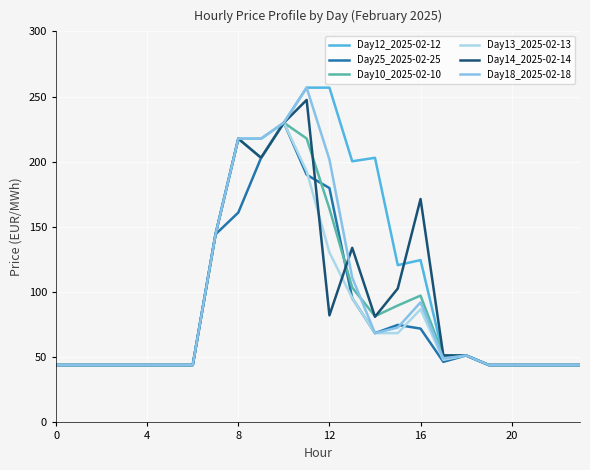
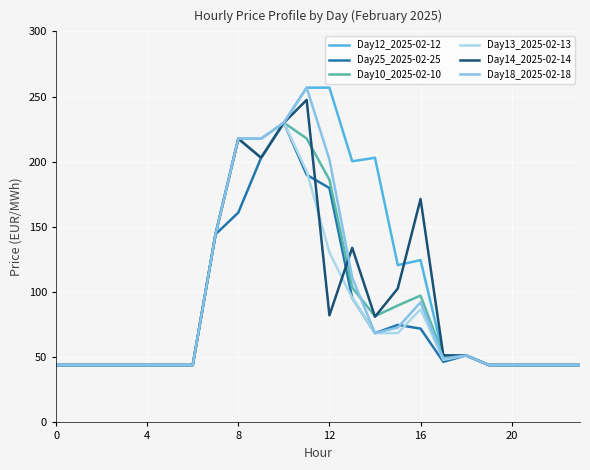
  {
    "Day25_2025-02-25": {
      "8": 161,
      "12": 180,
      "16": 72
    },
    "Day10_2025-02-10": {
-     "12": 164,
+     "12": 186,
      "16": 97
    },
    "Day14_2025-02-14": {
      "12": 82,
      "16": 171
    }
  }
